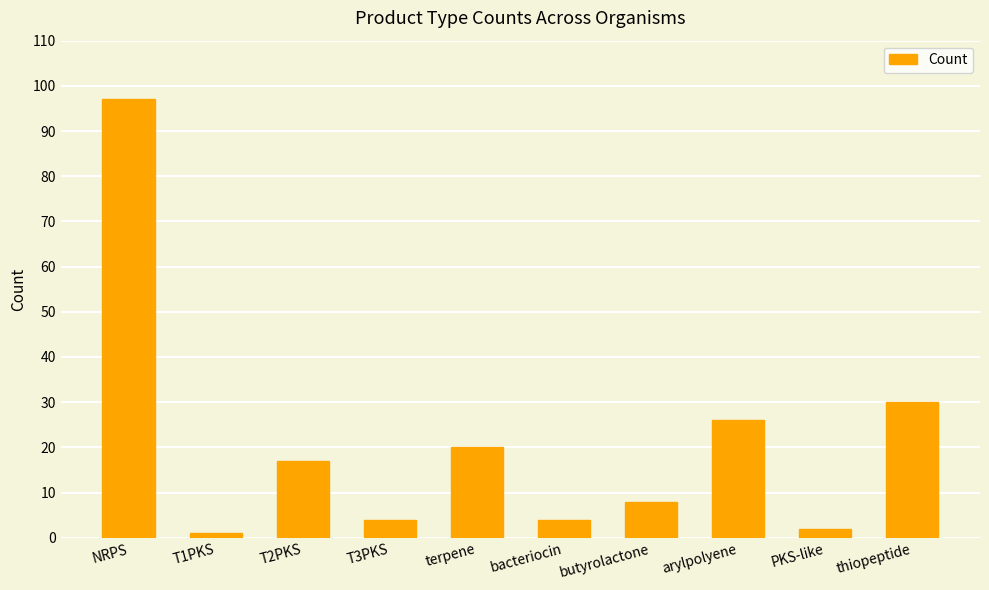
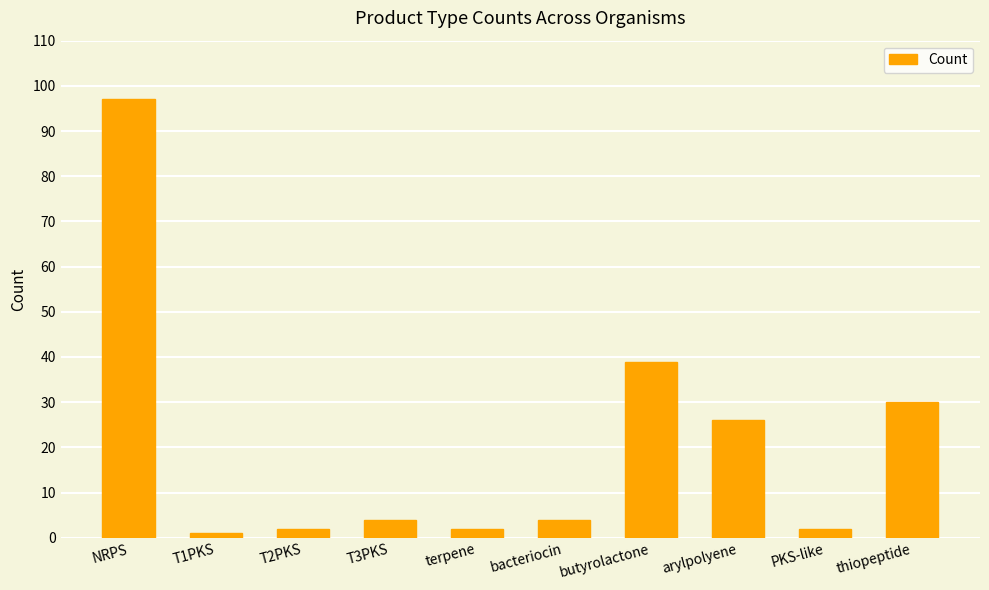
  {
    "NRPS": 97,
    "T1PKS": 1,
-   "T2PKS": 17,
+   "T2PKS": 2,
    "T3PKS": 4,
-   "terpene": 20,
+   "terpene": 2,
    "bacteriocin": 4,
-   "butyrolactone": 8,
+   "butyrolactone": 39,
    "arylpolyene": 26,
    "PKS-like": 2,
    "thiopeptide": 30
  }
